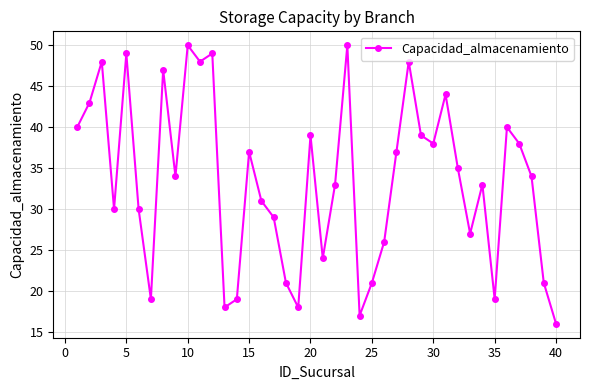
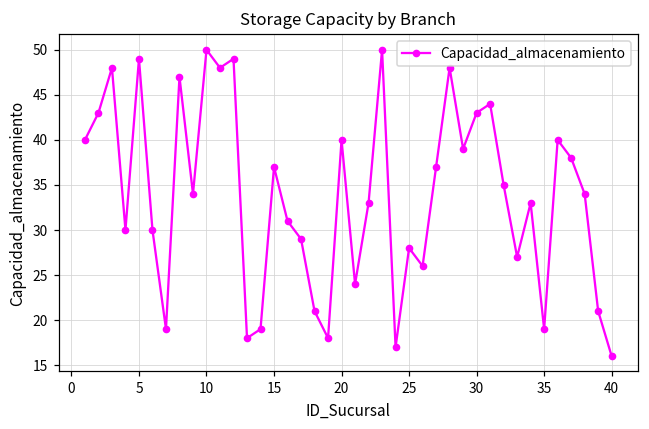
  {
    "5": 49,
    "10": 50,
    "15": 37,
-   "20": 39,
-   "25": 21,
-   "30": 38,
+   "20": 40,
+   "25": 28,
+   "30": 43,
    "35": 19,
    "40": 16
  }
